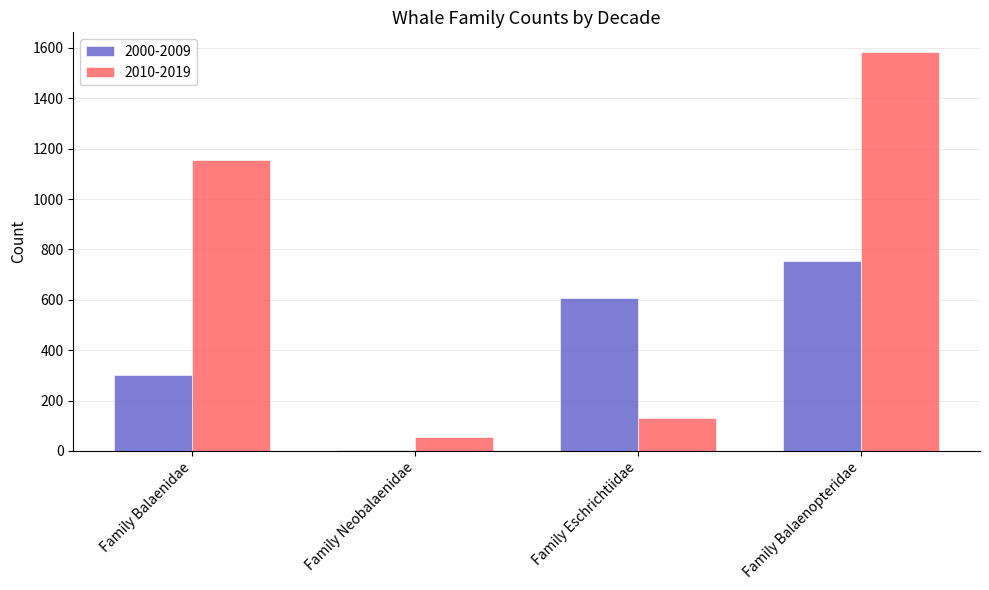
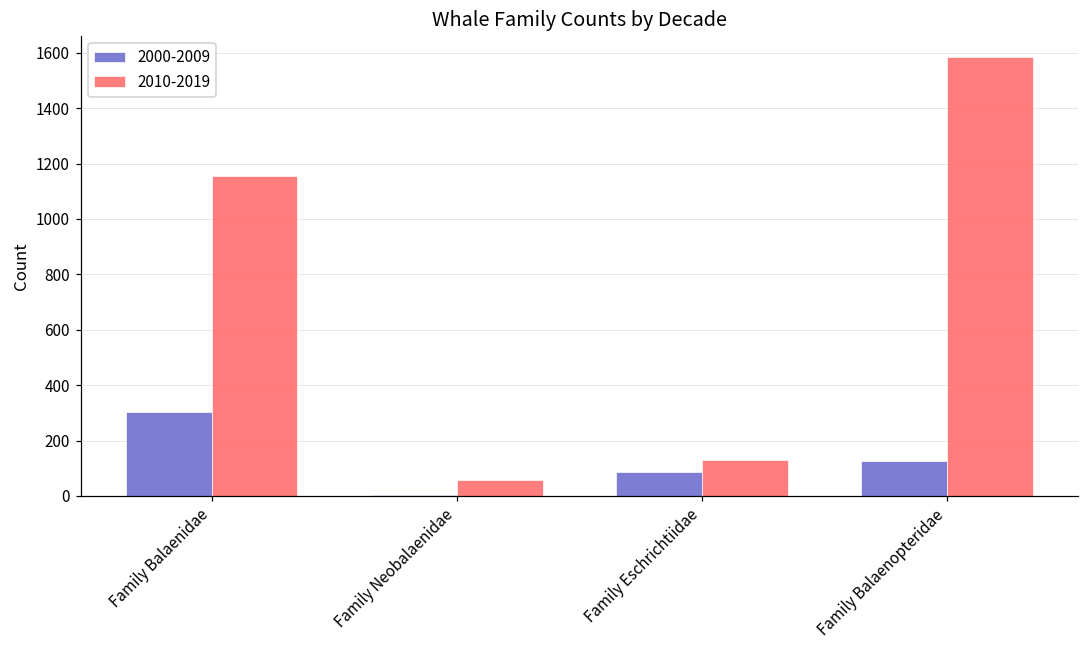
  {
    "2000-2009": {
      "Family Balaenidae": 300,
-     "Family Eschrichtiidae": 610,
-     "Family Balaenopteridae": 760
+     "Family Eschrichtiidae": 90,
+     "Family Balaenopteridae": 130
    },
    "2010-2019": {
      "Family Balaenidae": 1160,
      "Family Neobalaenidae": 60,
      "Family Eschrichtiidae": 130,
      "Family Balaenopteridae": 1580
    }
  }
